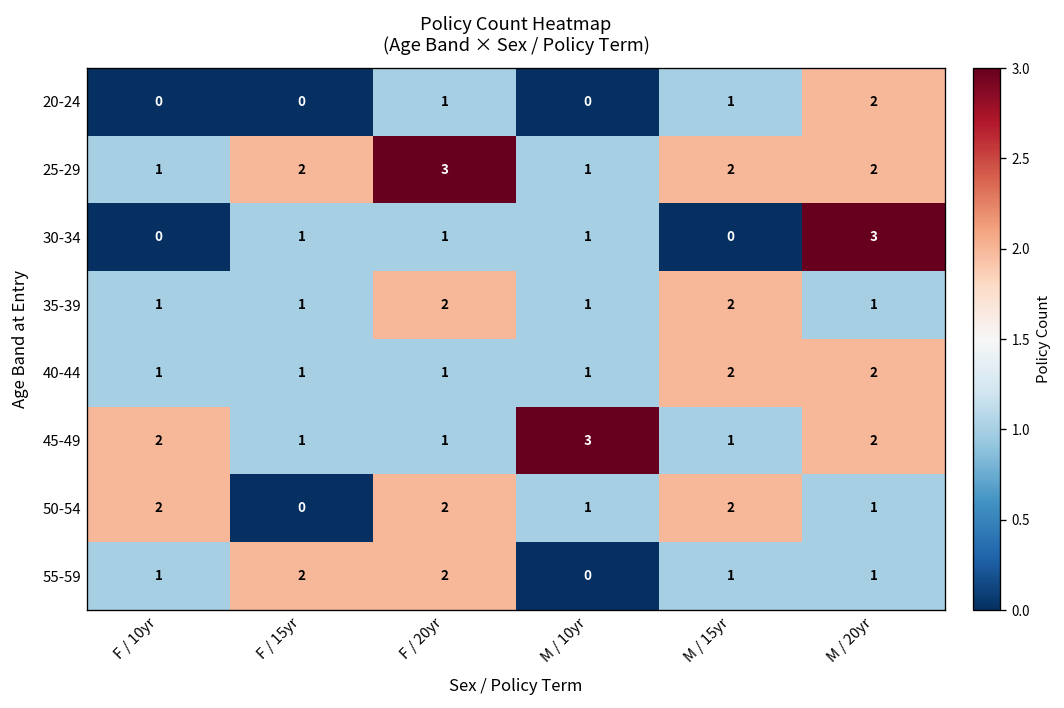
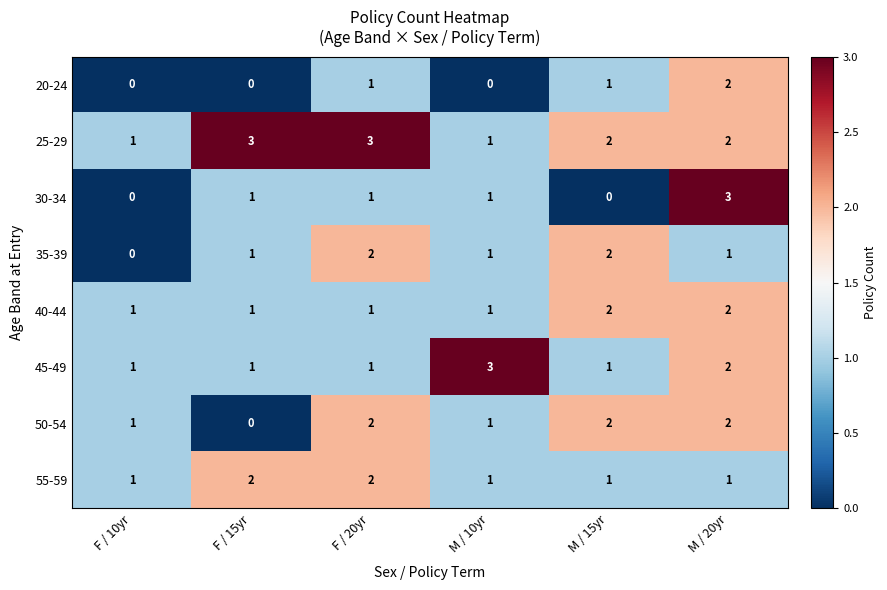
  {
    "20-24": {
      "F / 10yr": 0,
      "F / 15yr": 0,
      "F / 20yr": 1,
      "M / 10yr": 0,
      "M / 15yr": 1,
      "M / 20yr": 2
    },
    "25-29": {
      "F / 10yr": 1,
-     "F / 15yr": 2,
+     "F / 15yr": 3,
      "F / 20yr": 3,
      "M / 10yr": 1,
      "M / 15yr": 2,
      "M / 20yr": 2
    },
    "30-34": {
      "F / 10yr": 0,
      "F / 15yr": 1,
      "F / 20yr": 1,
      "M / 10yr": 1,
      "M / 15yr": 0,
      "M / 20yr": 3
    },
    "35-39": {
-     "F / 10yr": 1,
+     "F / 10yr": 0,
      "F / 15yr": 1,
      "F / 20yr": 2,
      "M / 10yr": 1,
      "M / 15yr": 2,
      "M / 20yr": 1
    },
    "40-44": {
      "F / 10yr": 1,
      "F / 15yr": 1,
      "F / 20yr": 1,
      "M / 10yr": 1,
      "M / 15yr": 2,
      "M / 20yr": 2
    },
    "45-49": {
-     "F / 10yr": 2,
+     "F / 10yr": 1,
      "F / 15yr": 1,
      "F / 20yr": 1,
      "M / 10yr": 3,
      "M / 15yr": 1,
      "M / 20yr": 2
    },
    "50-54": {
-     "F / 10yr": 2,
+     "F / 10yr": 1,
      "F / 15yr": 0,
      "F / 20yr": 2,
      "M / 10yr": 1,
      "M / 15yr": 2,
-     "M / 20yr": 1
+     "M / 20yr": 2
    },
    "55-59": {
      "F / 10yr": 1,
      "F / 15yr": 2,
      "F / 20yr": 2,
-     "M / 10yr": 0,
+     "M / 10yr": 1,
      "M / 15yr": 1,
      "M / 20yr": 1
    }
  }
